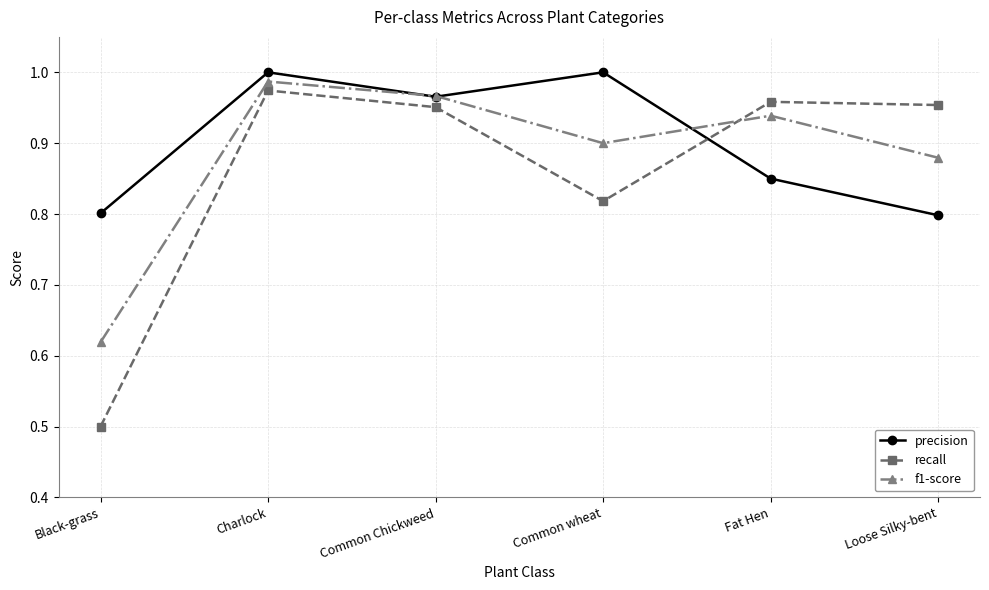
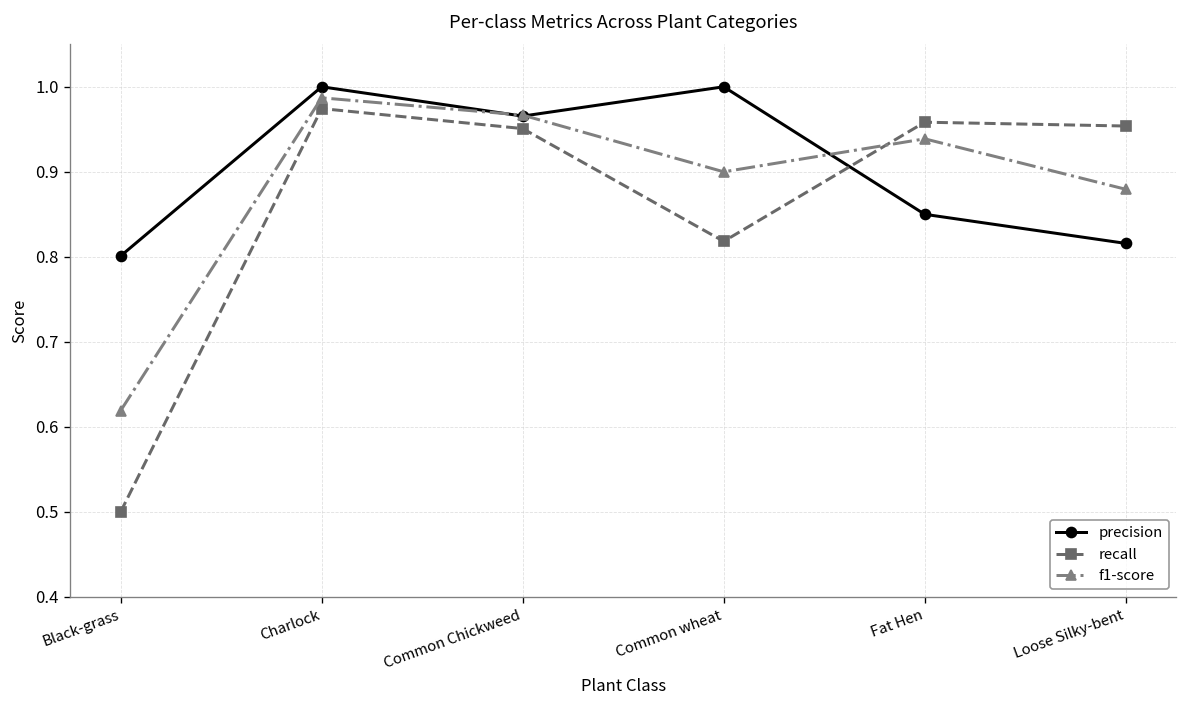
  {
    "precision": {
      "Black-grass": 0.80,
      "Charlock": 1.00,
      "Common wheat": 1.00,
      "Fat Hen": 0.85,
-     "Loose Silky-bent": 0.80
+     "Loose Silky-bent": 0.82
    }
  }
